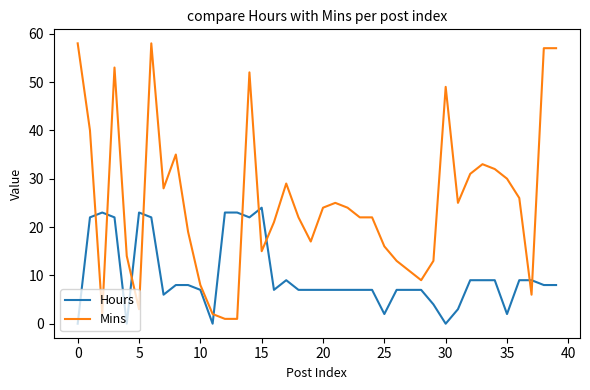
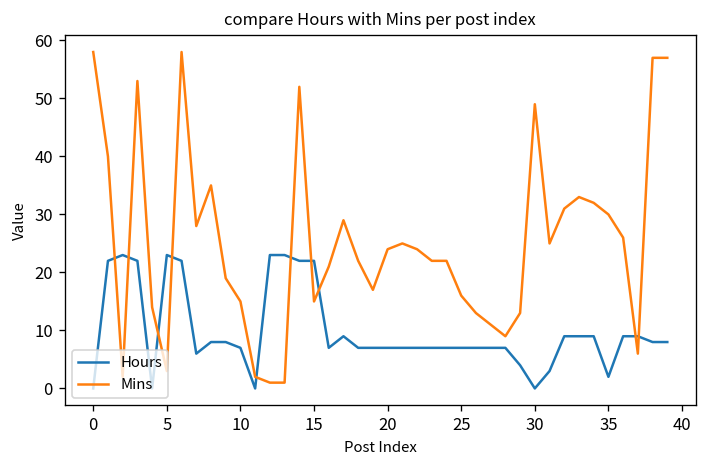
  {
    "Hours": {
      "5": 23,
      "10": 7,
-     "15": 24,
+     "15": 22,
      "20": 7,
-     "25": 2,
+     "25": 7,
      "30": 0,
      "35": 2
    },
    "Mins": {
      "0": 58,
-     "10": 8,
+     "10": 15,
      "15": 15,
      "20": 24,
      "25": 16,
      "30": 49,
      "35": 30
    }
  }
